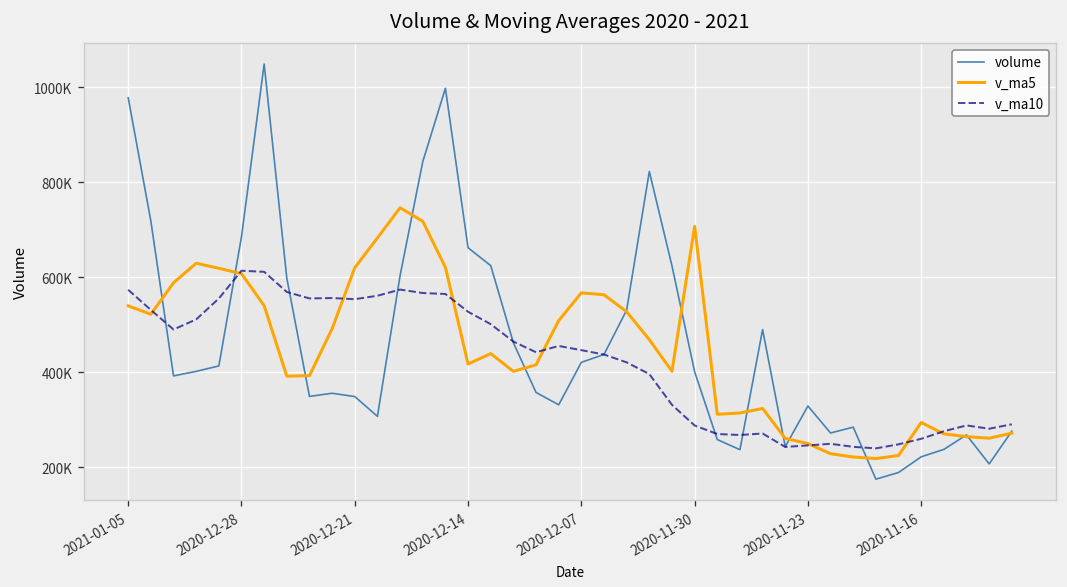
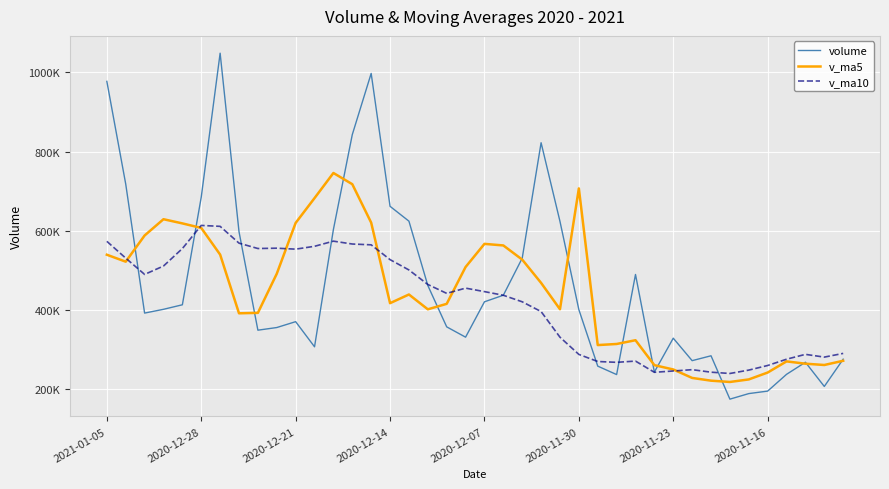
  {
    "volume": {
      "2021-01-05": 980000,
      "2020-12-28": 680000,
-     "2020-12-21": 350000,
+     "2020-12-21": 370000,
      "2020-12-14": 660000,
      "2020-12-07": 420000,
      "2020-11-30": 400000,
      "2020-11-23": 330000,
-     "2020-11-16": 220000
+     "2020-11-16": 190000
    },
    "v_ma5": {
      "2021-01-05": 540000,
      "2020-12-21": 620000,
      "2020-12-14": 420000,
      "2020-12-07": 570000,
      "2020-11-30": 710000,
-     "2020-11-16": 290000
+     "2020-11-16": 240000
    },
    "v_ma10": {
      "2021-01-05": 570000,
      "2020-12-21": 550000,
      "2020-12-14": 530000,
      "2020-12-07": 450000,
      "2020-11-30": 290000,
      "2020-11-16": 260000
    }
  }
